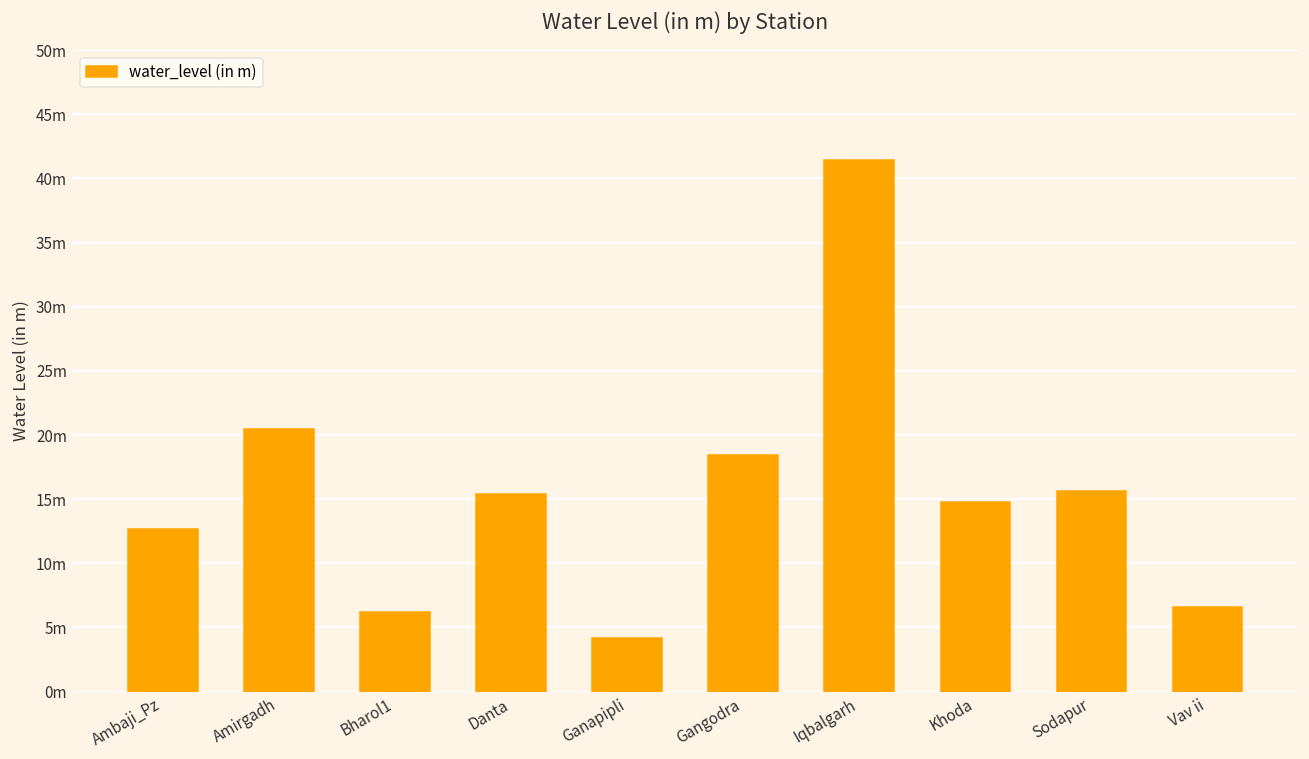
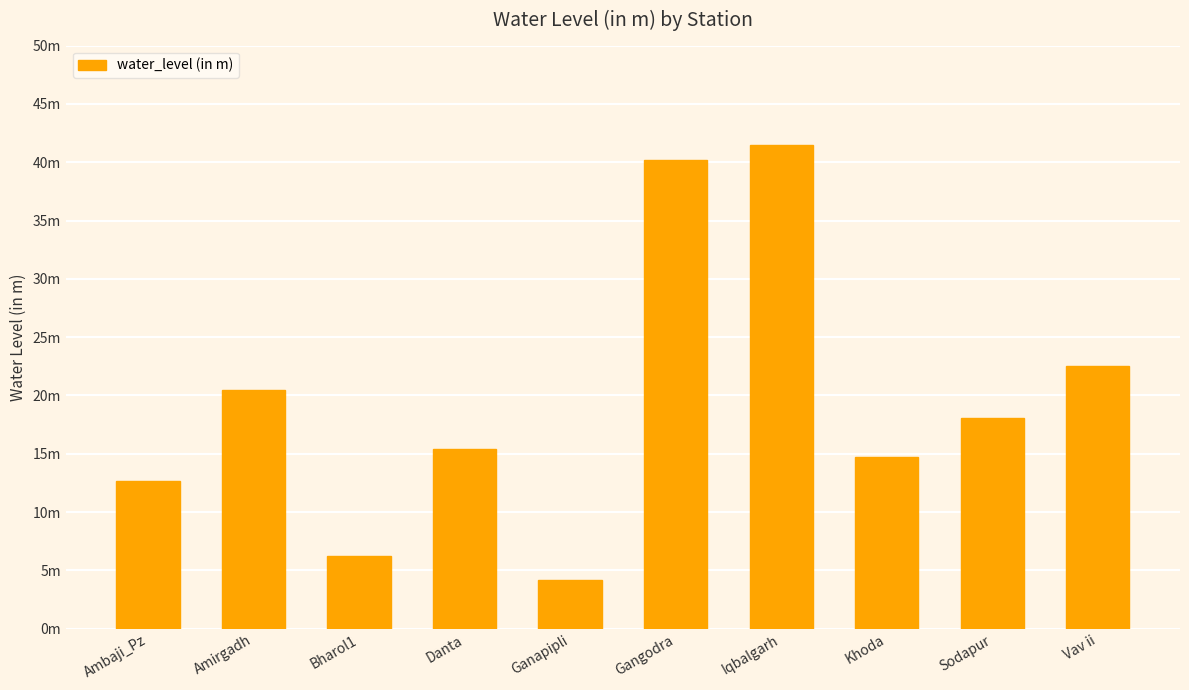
  {
    "Ambaji_Pz": "12.7m",
    "Amirgadh": "20.5m",
    "Bharol1": "6.2m",
    "Danta": "15.4m",
    "Ganapipli": "4.2m",
-   "Gangodra": "18.5m",
+   "Gangodra": "40.2m",
    "Iqbalgarh": "41.5m",
    "Khoda": "14.8m",
-   "Sodapur": "15.6m",
-   "Vav ii": "6.6m"
+   "Sodapur": "18.1m",
+   "Vav ii": "22.5m"
  }
